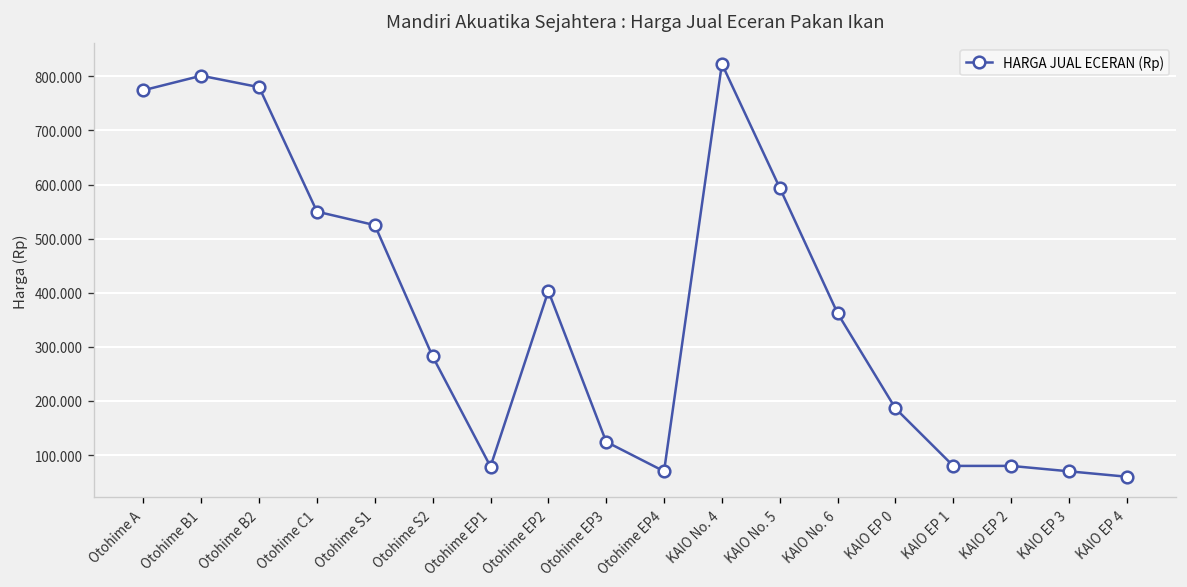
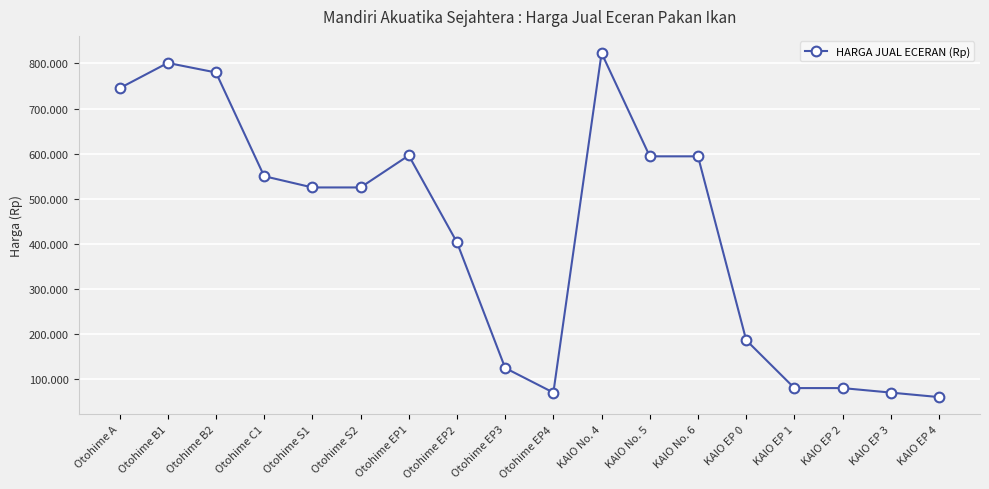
  {
-   "Otohime A": 770,
+   "Otohime A": 750,
    "Otohime B1": 800,
    "Otohime B2": 780,
    "Otohime C1": 550,
    "Otohime S1": 530,
-   "Otohime S2": 280,
-   "Otohime EP1": 80,
+   "Otohime S2": 530,
+   "Otohime EP1": 600,
    "Otohime EP2": 400,
    "Otohime EP3": 120,
    "Otohime EP4": 70,
    "KAIO No. 4": 820,
    "KAIO No. 5": 590,
-   "KAIO No. 6": 360,
+   "KAIO No. 6": 590,
    "KAIO EP 0": 190,
    "KAIO EP 1": 80,
    "KAIO EP 2": 80,
    "KAIO EP 3": 70,
    "KAIO EP 4": 60
  }
